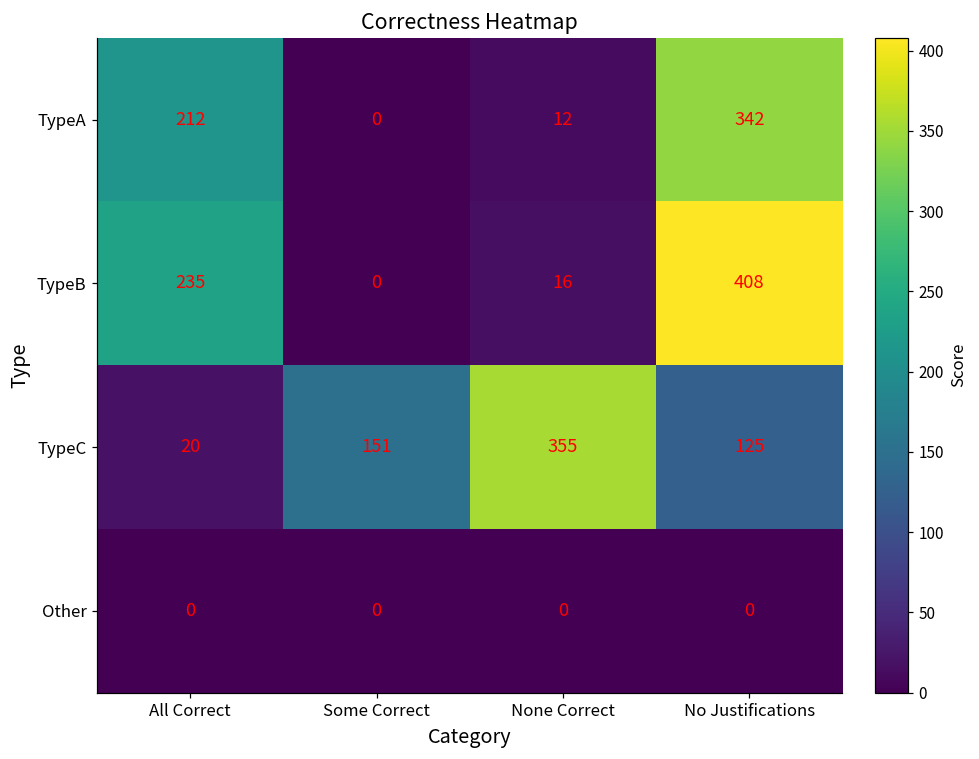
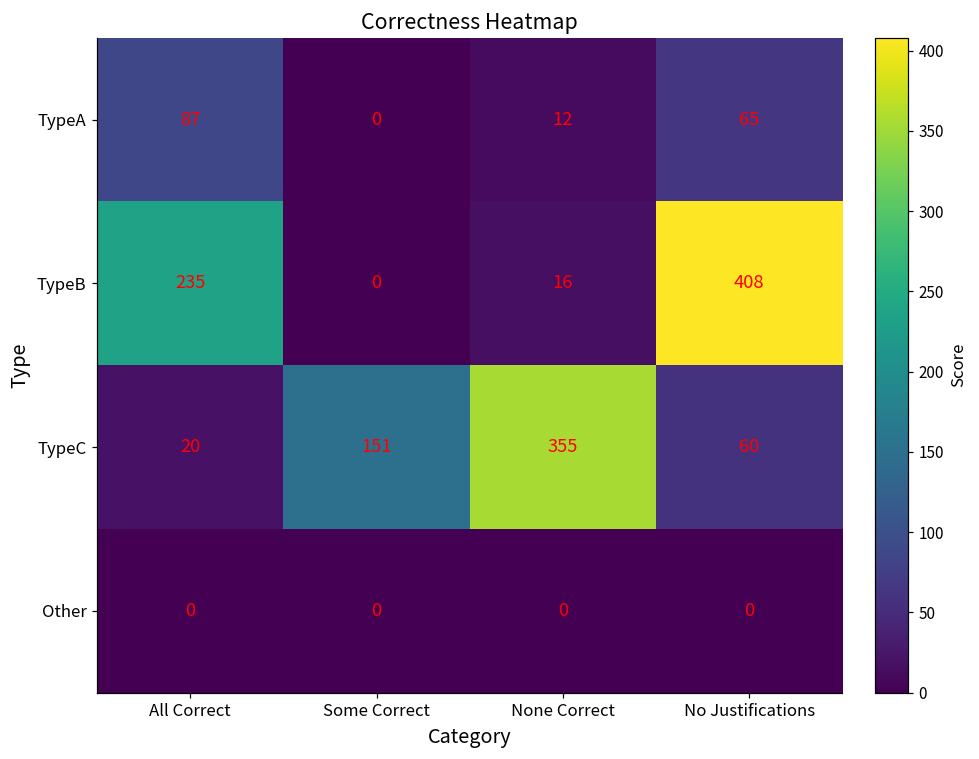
  {
    "TypeA": {
-     "All Correct": 212,
+     "All Correct": 87,
      "Some Correct": 0,
      "None Correct": 12,
-     "No Justifications": 342
+     "No Justifications": 65
    },
    "TypeB": {
      "All Correct": 235,
      "Some Correct": 0,
      "None Correct": 16,
      "No Justifications": 408
    },
    "TypeC": {
      "All Correct": 20,
      "Some Correct": 151,
      "None Correct": 355,
-     "No Justifications": 125
+     "No Justifications": 60
    },
    "Other": {
      "All Correct": 0,
      "Some Correct": 0,
      "None Correct": 0,
      "No Justifications": 0
    }
  }
